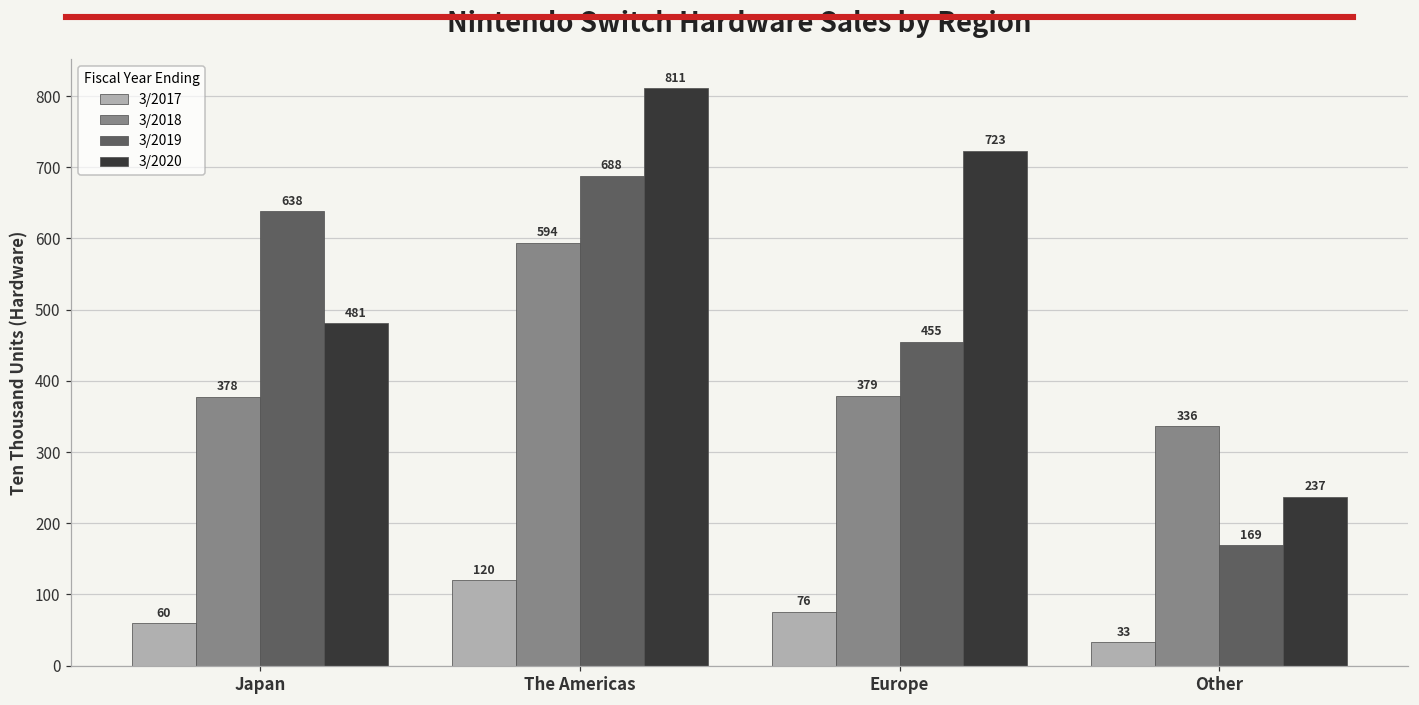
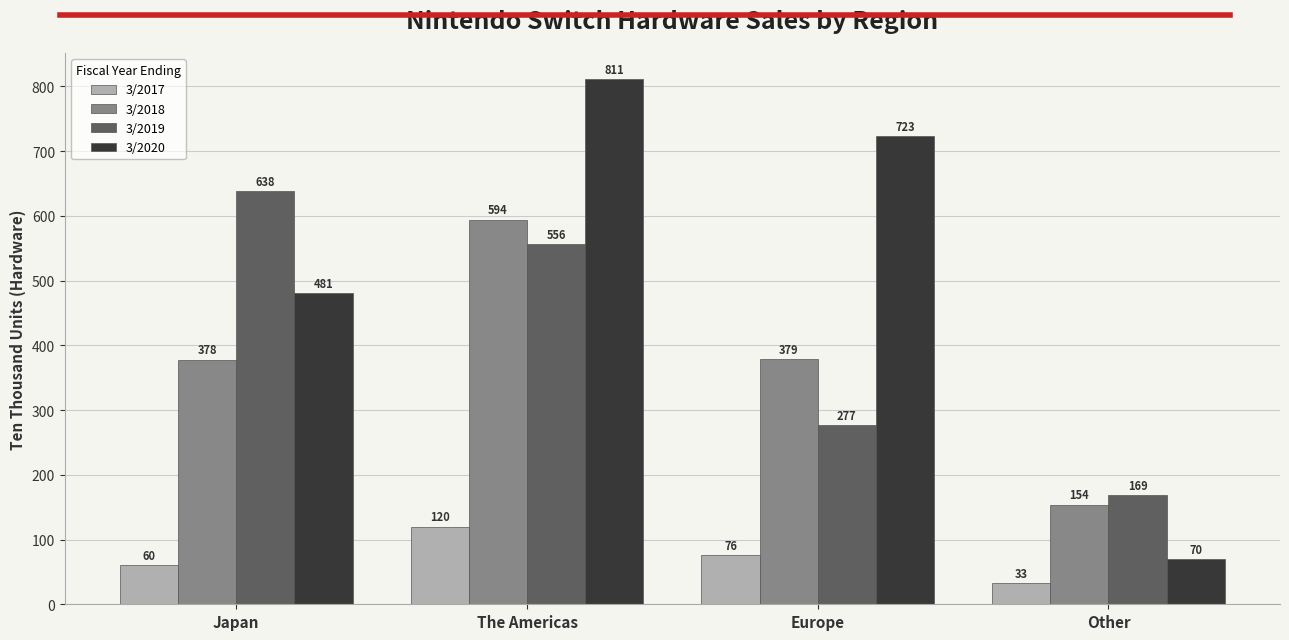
  {
    "3/2017": {
      "Japan": 60,
      "The Americas": 120,
      "Europe": 76,
      "Other": 33
    },
    "3/2018": {
      "Japan": 378,
      "The Americas": 594,
      "Europe": 379,
-     "Other": 336
+     "Other": 154
    },
    "3/2019": {
      "Japan": 638,
-     "The Americas": 688,
-     "Europe": 455,
+     "The Americas": 556,
+     "Europe": 277,
      "Other": 169
    },
    "3/2020": {
      "Japan": 481,
      "The Americas": 811,
      "Europe": 723,
-     "Other": 237
+     "Other": 70
    }
  }
